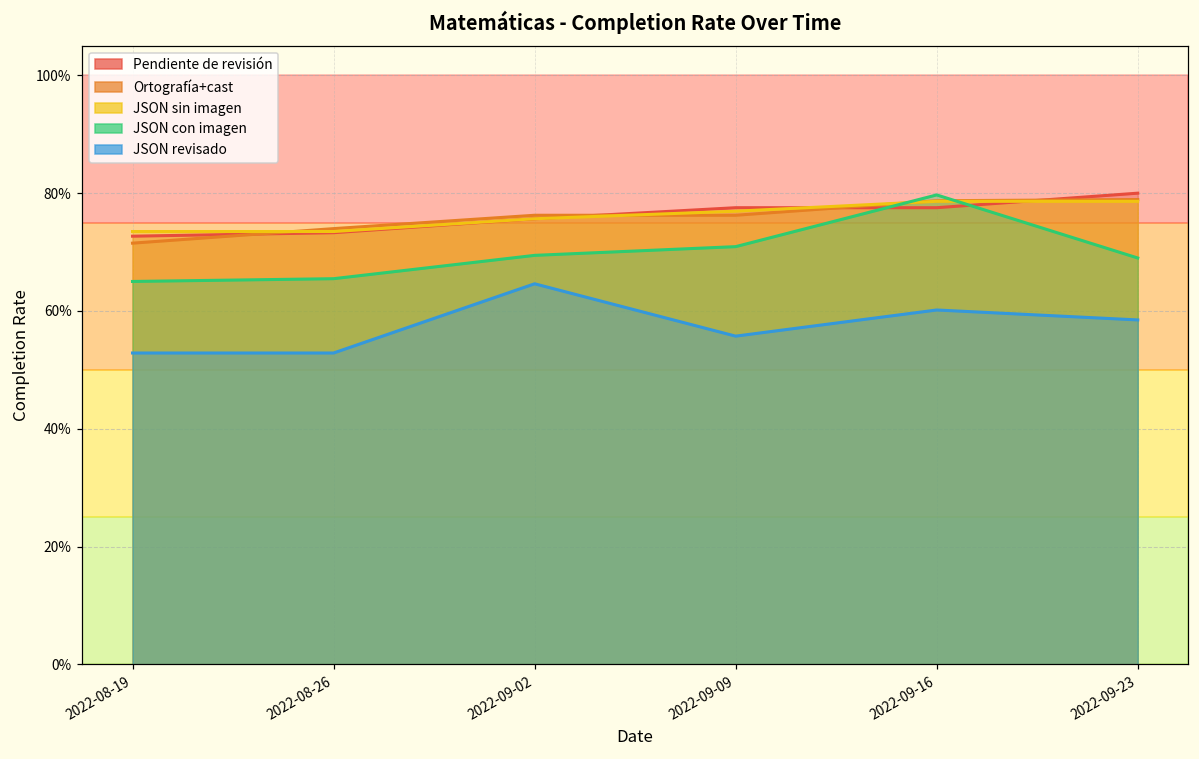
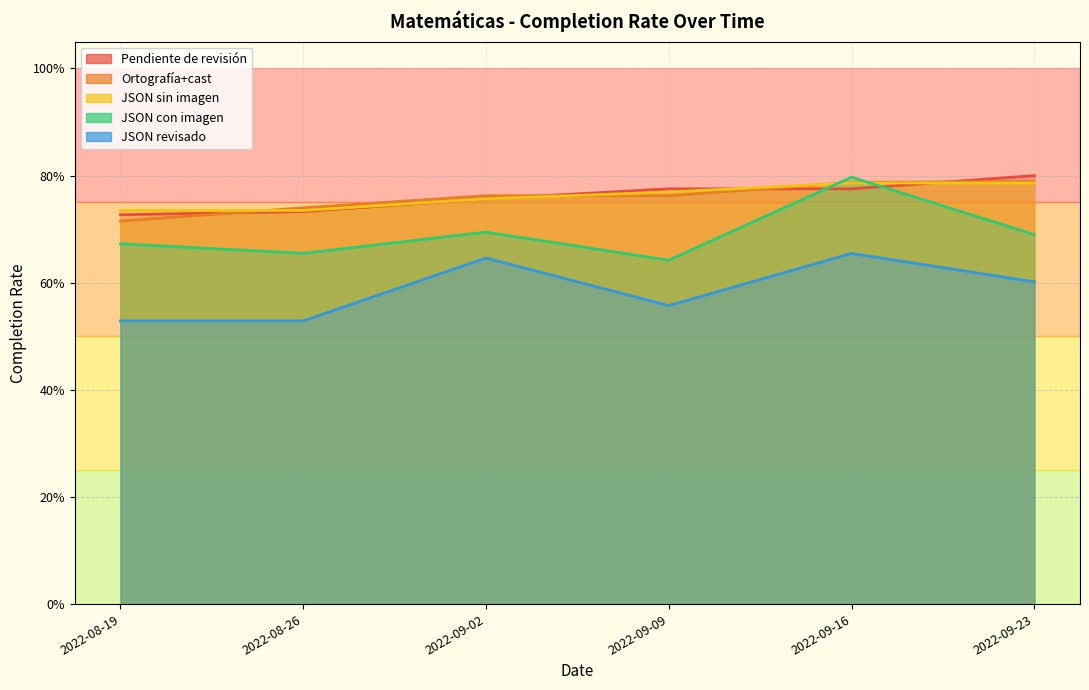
  {
    "JSON con imagen": {
-     "2022-08-19": "65%",
+     "2022-08-19": "67%",
      "2022-08-26": "65%",
      "2022-09-02": "69%",
-     "2022-09-09": "71%",
+     "2022-09-09": "64%",
      "2022-09-16": "80%",
      "2022-09-23": "69%"
    },
    "JSON revisado": {
      "2022-08-19": "53%",
      "2022-08-26": "53%",
      "2022-09-02": "65%",
      "2022-09-09": "56%",
-     "2022-09-16": "60%",
-     "2022-09-23": "58%"
+     "2022-09-16": "65%",
+     "2022-09-23": "60%"
    }
  }
